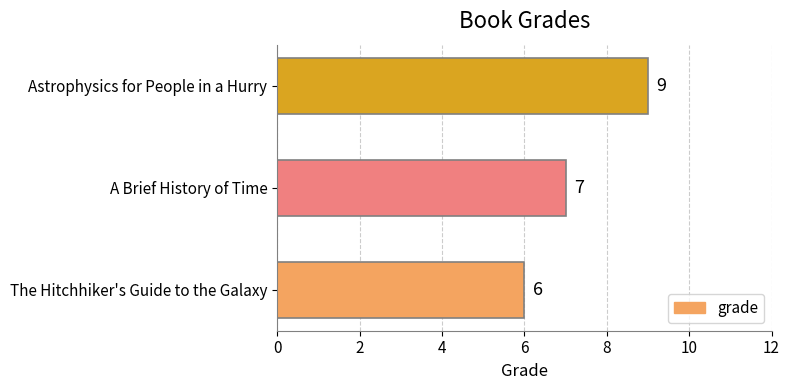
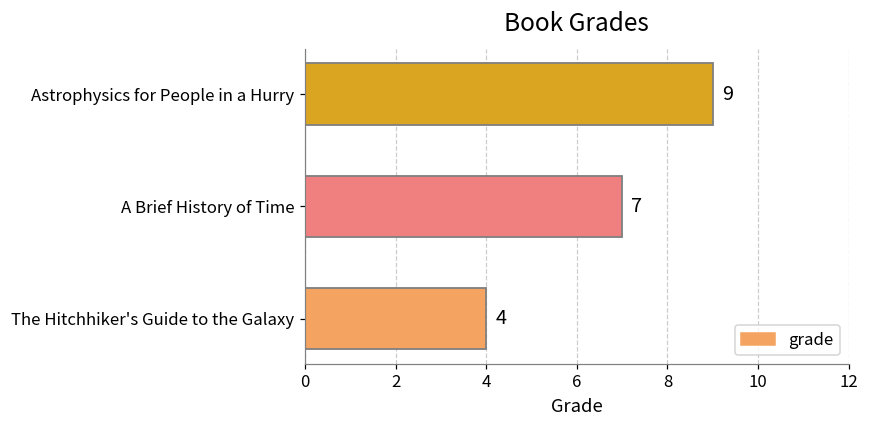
  {
    "Astrophysics for People in a Hurry": 9,
    "A Brief History of Time": 7,
-   "The Hitchhiker's Guide to the Galaxy": 6
+   "The Hitchhiker's Guide to the Galaxy": 4
  }
